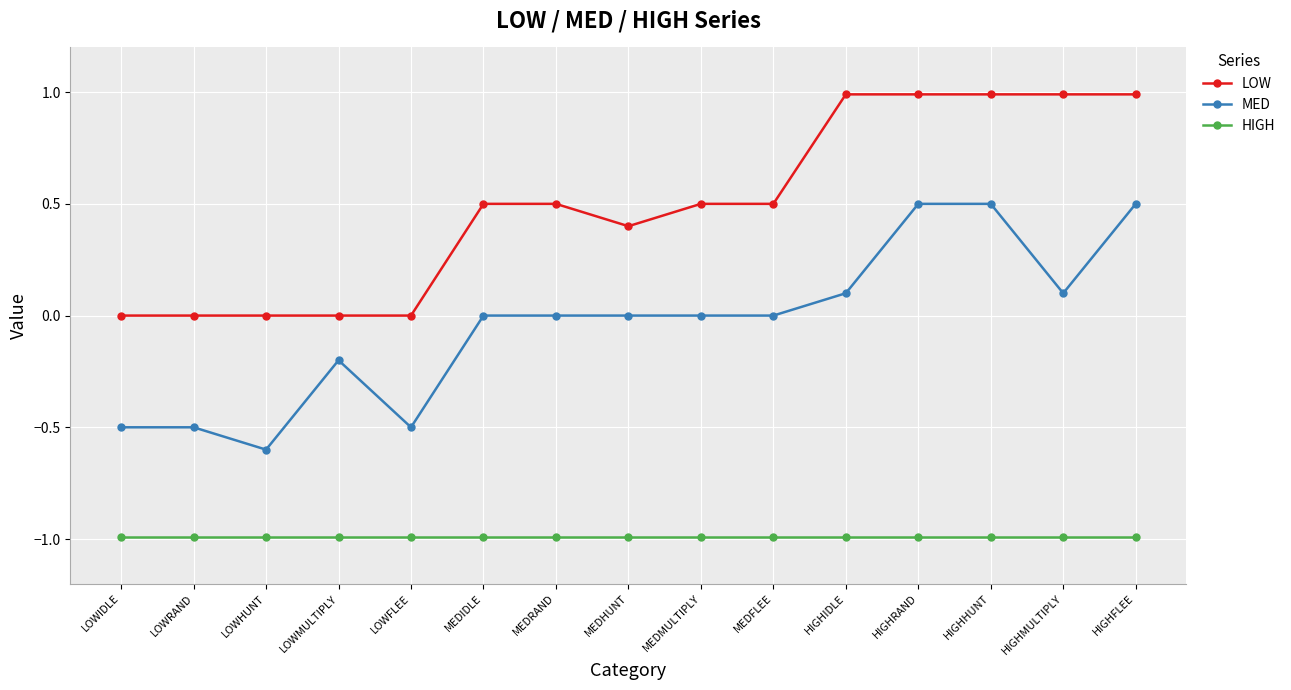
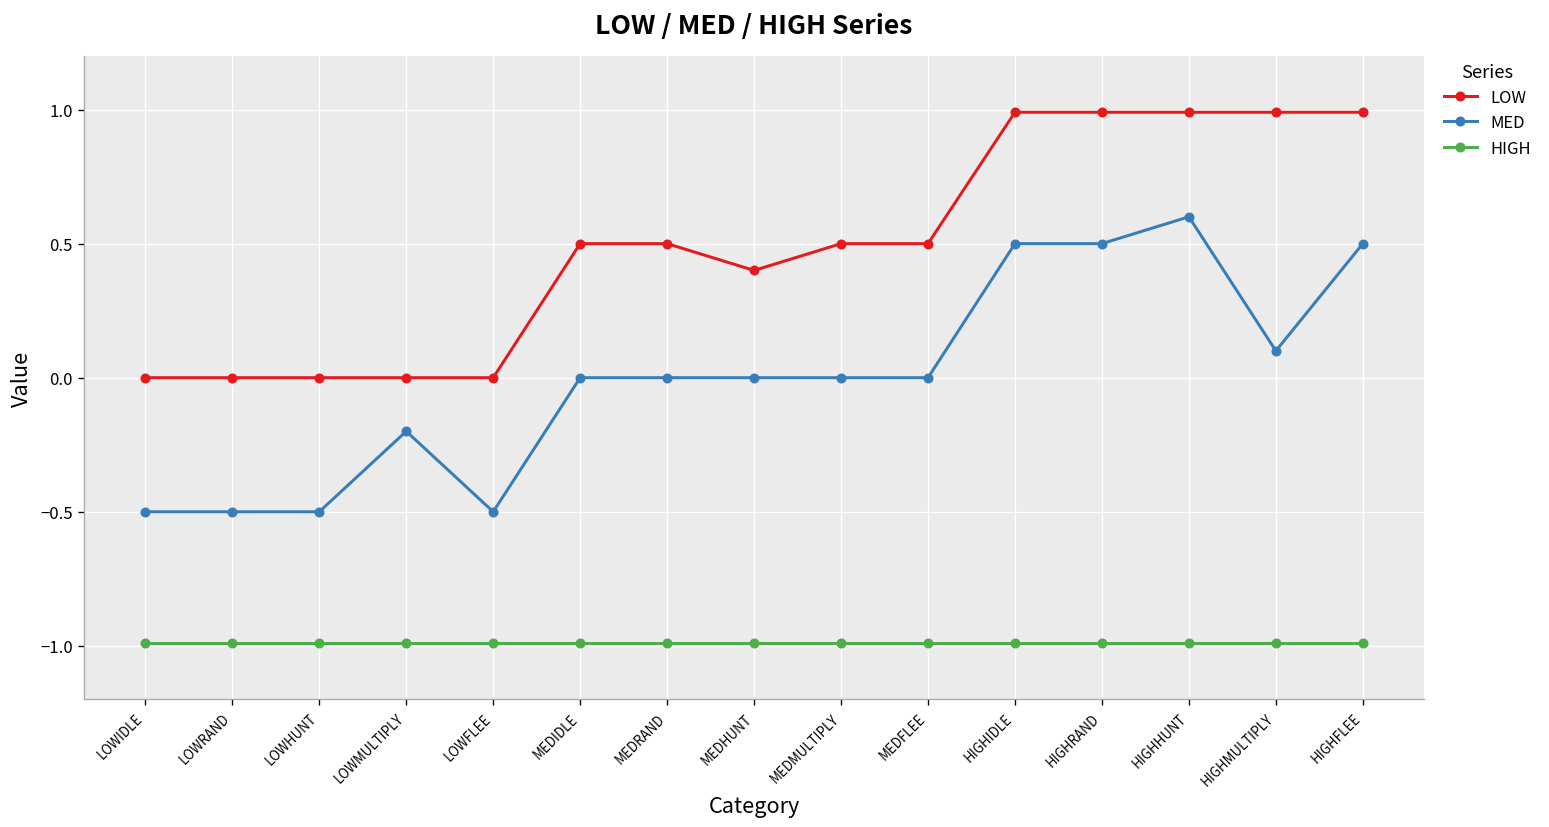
  {
    "LOW": {
      "LOWIDLE": 0.0,
      "LOWRAND": 0.0,
      "LOWHUNT": 0.0,
      "LOWMULTIPLY": 0.0,
      "LOWFLEE": 0.0,
      "MEDIDLE": 0.5,
      "MEDRAND": 0.5,
      "MEDHUNT": 0.4,
      "MEDMULTIPLY": 0.5,
      "MEDFLEE": 0.5,
      "HIGHIDLE": 1.0,
      "HIGHRAND": 1.0,
      "HIGHHUNT": 1.0,
      "HIGHMULTIPLY": 1.0,
      "HIGHFLEE": 1.0
    },
    "MED": {
      "LOWIDLE": -0.5,
      "LOWRAND": -0.5,
-     "LOWHUNT": -0.6,
+     "LOWHUNT": -0.5,
      "LOWMULTIPLY": -0.2,
      "LOWFLEE": -0.5,
      "MEDIDLE": 0.0,
      "MEDRAND": 0.0,
      "MEDHUNT": 0.0,
      "MEDMULTIPLY": 0.0,
      "MEDFLEE": 0.0,
-     "HIGHIDLE": 0.1,
+     "HIGHIDLE": 0.5,
      "HIGHRAND": 0.5,
-     "HIGHHUNT": 0.5,
+     "HIGHHUNT": 0.6,
      "HIGHMULTIPLY": 0.1,
      "HIGHFLEE": 0.5
    },
    "HIGH": {
      "LOWIDLE": -1.0,
      "LOWRAND": -1.0,
      "LOWHUNT": -1.0,
      "LOWMULTIPLY": -1.0,
      "LOWFLEE": -1.0,
      "MEDIDLE": -1.0,
      "MEDRAND": -1.0,
      "MEDHUNT": -1.0,
      "MEDMULTIPLY": -1.0,
      "MEDFLEE": -1.0,
      "HIGHIDLE": -1.0,
      "HIGHRAND": -1.0,
      "HIGHHUNT": -1.0,
      "HIGHMULTIPLY": -1.0,
      "HIGHFLEE": -1.0
    }
  }
